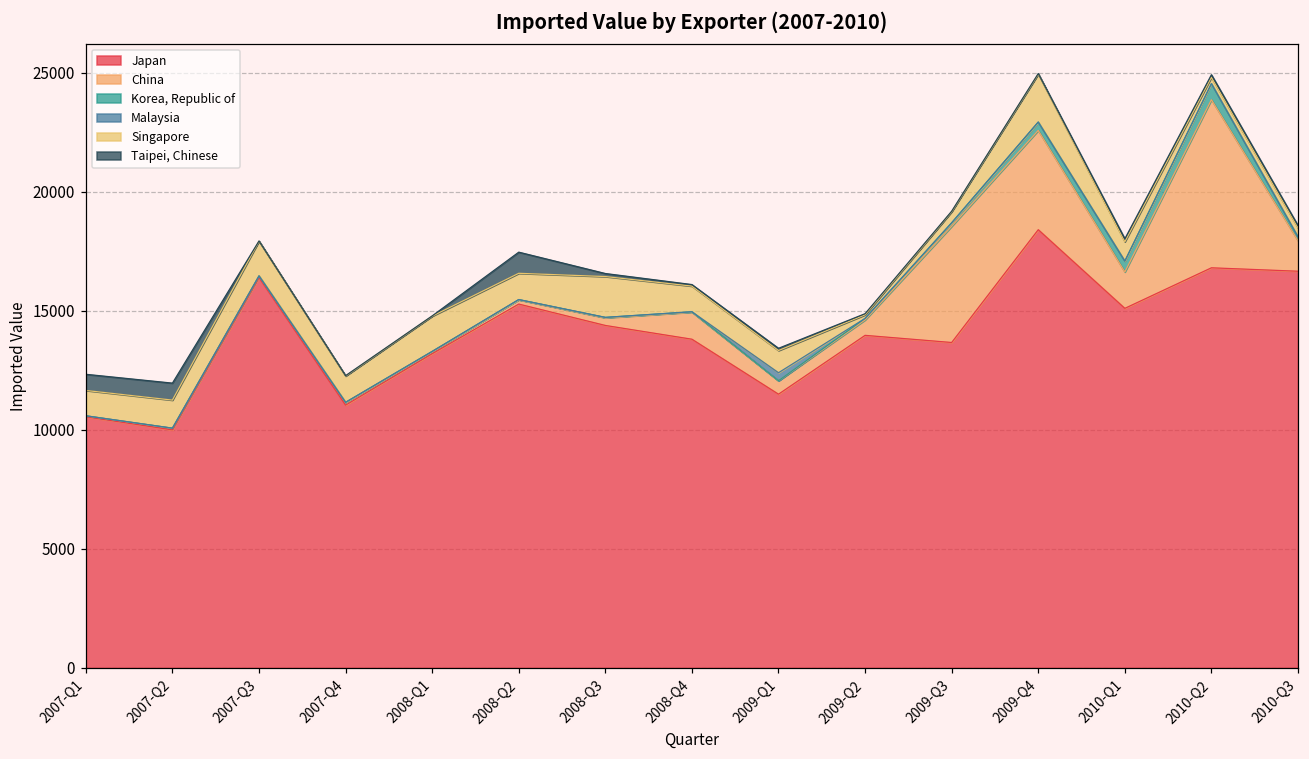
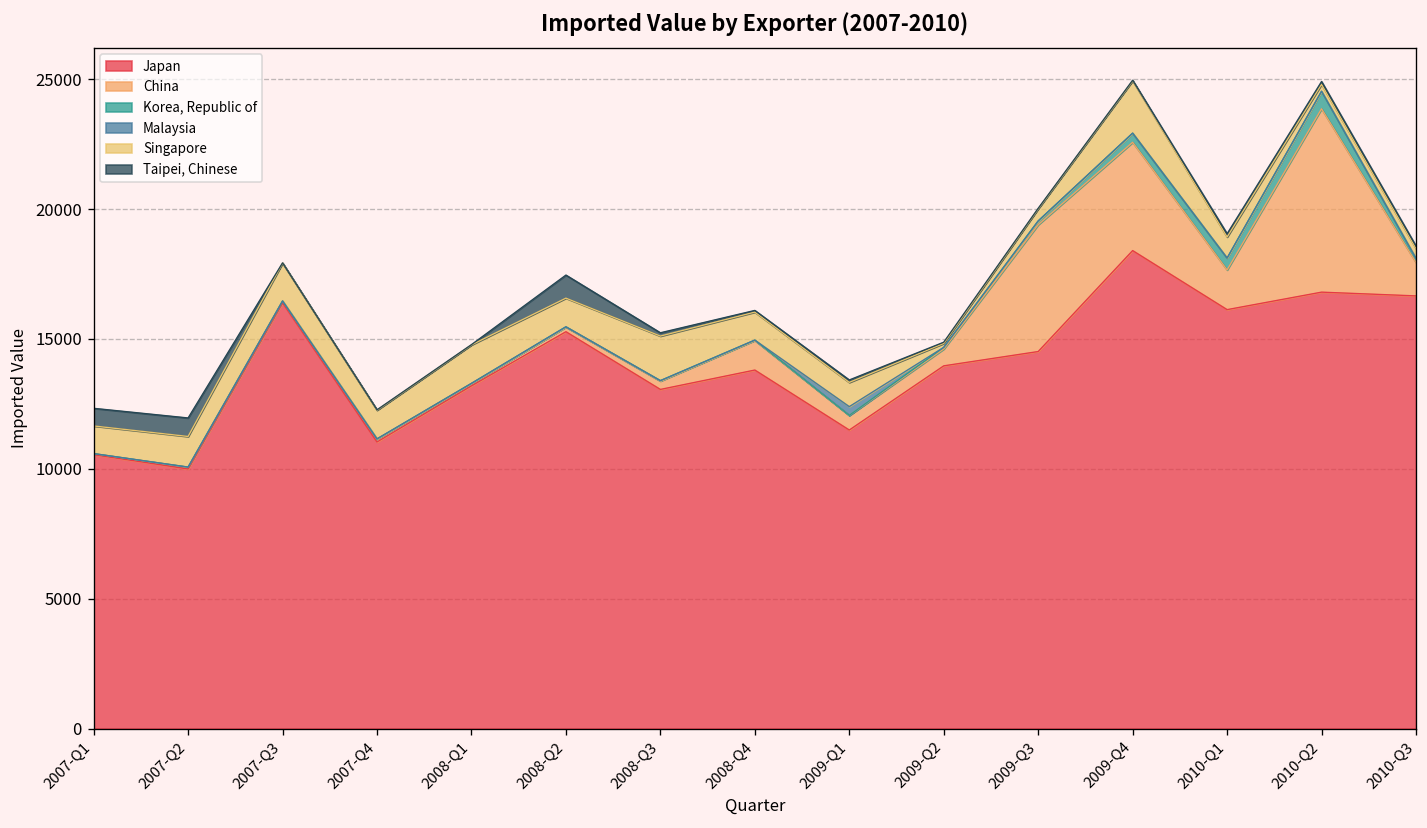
  {
    "Japan": {
      "2008-Q2": 15300,
-     "2008-Q3": 14400,
+     "2008-Q3": 13100,
      "2008-Q4": 13800,
      "2009-Q1": 11500,
      "2009-Q2": 14000,
-     "2009-Q3": 13700,
+     "2009-Q3": 14500,
      "2009-Q4": 18400,
-     "2010-Q1": 15100,
+     "2010-Q1": 16100,
      "2010-Q2": 16800,
      "2010-Q3": 16700
    },
    "Taipei, Chinese": {
      "2007-Q1": 700,
      "2007-Q2": 700,
      "2008-Q2": 900,
      "2008-Q3": 100,
      "2010-Q1": 100
    }
  }
